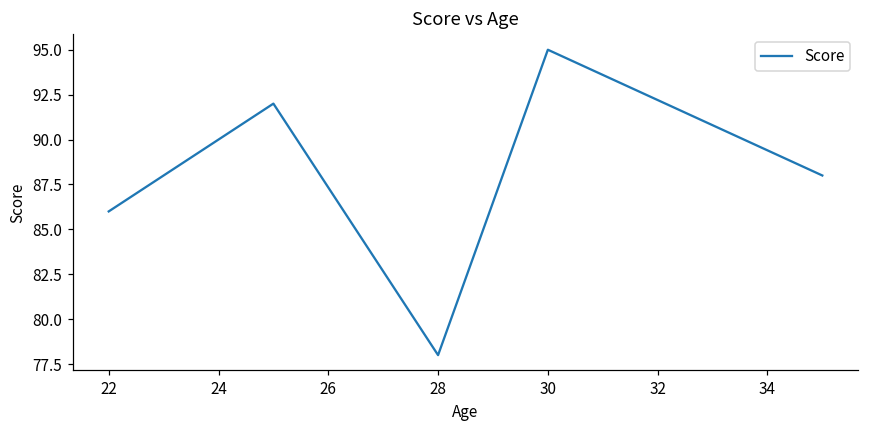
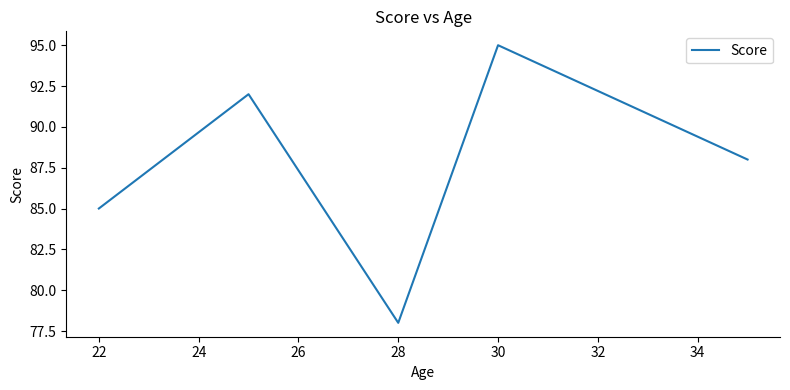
  {
-   "22": 86,
+   "22": 85,
    "28": 78,
    "30": 95
  }
